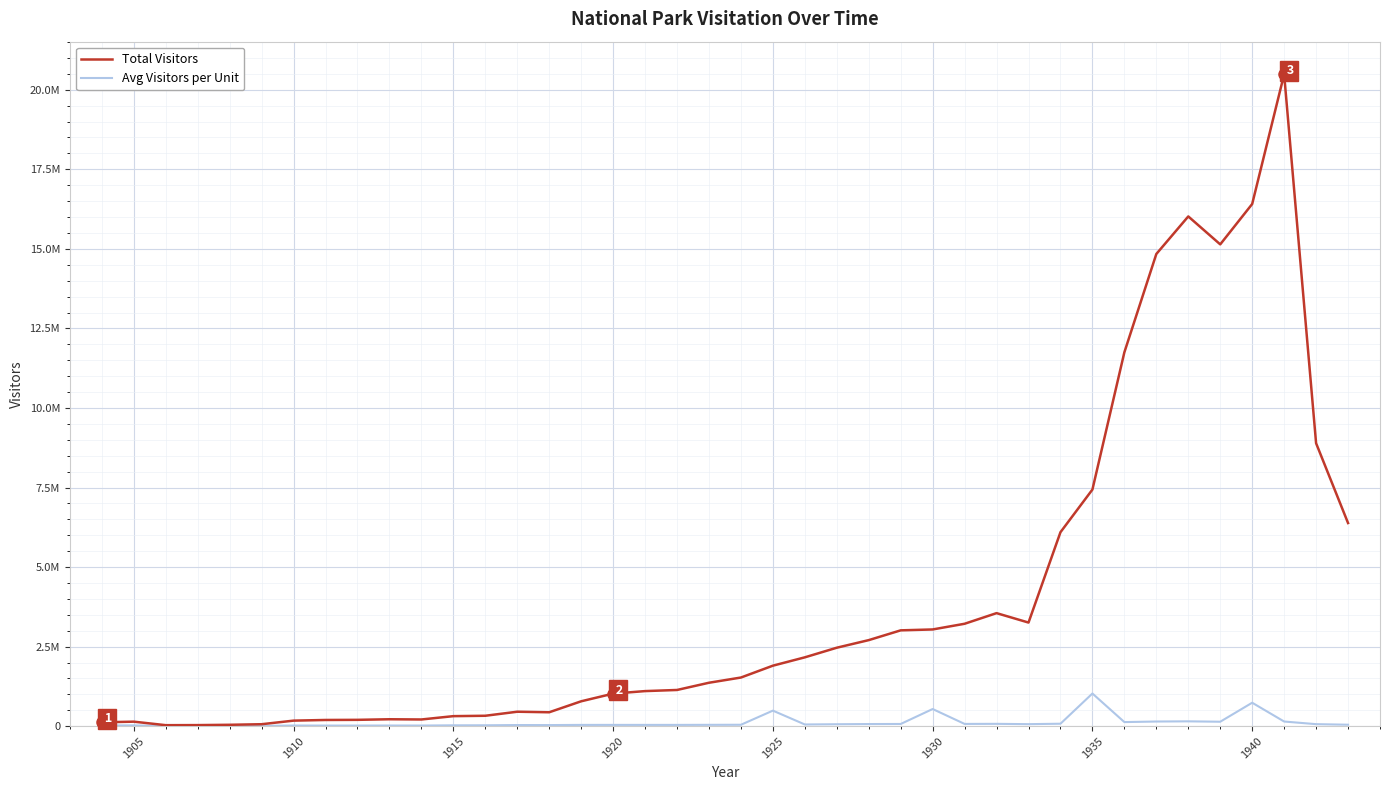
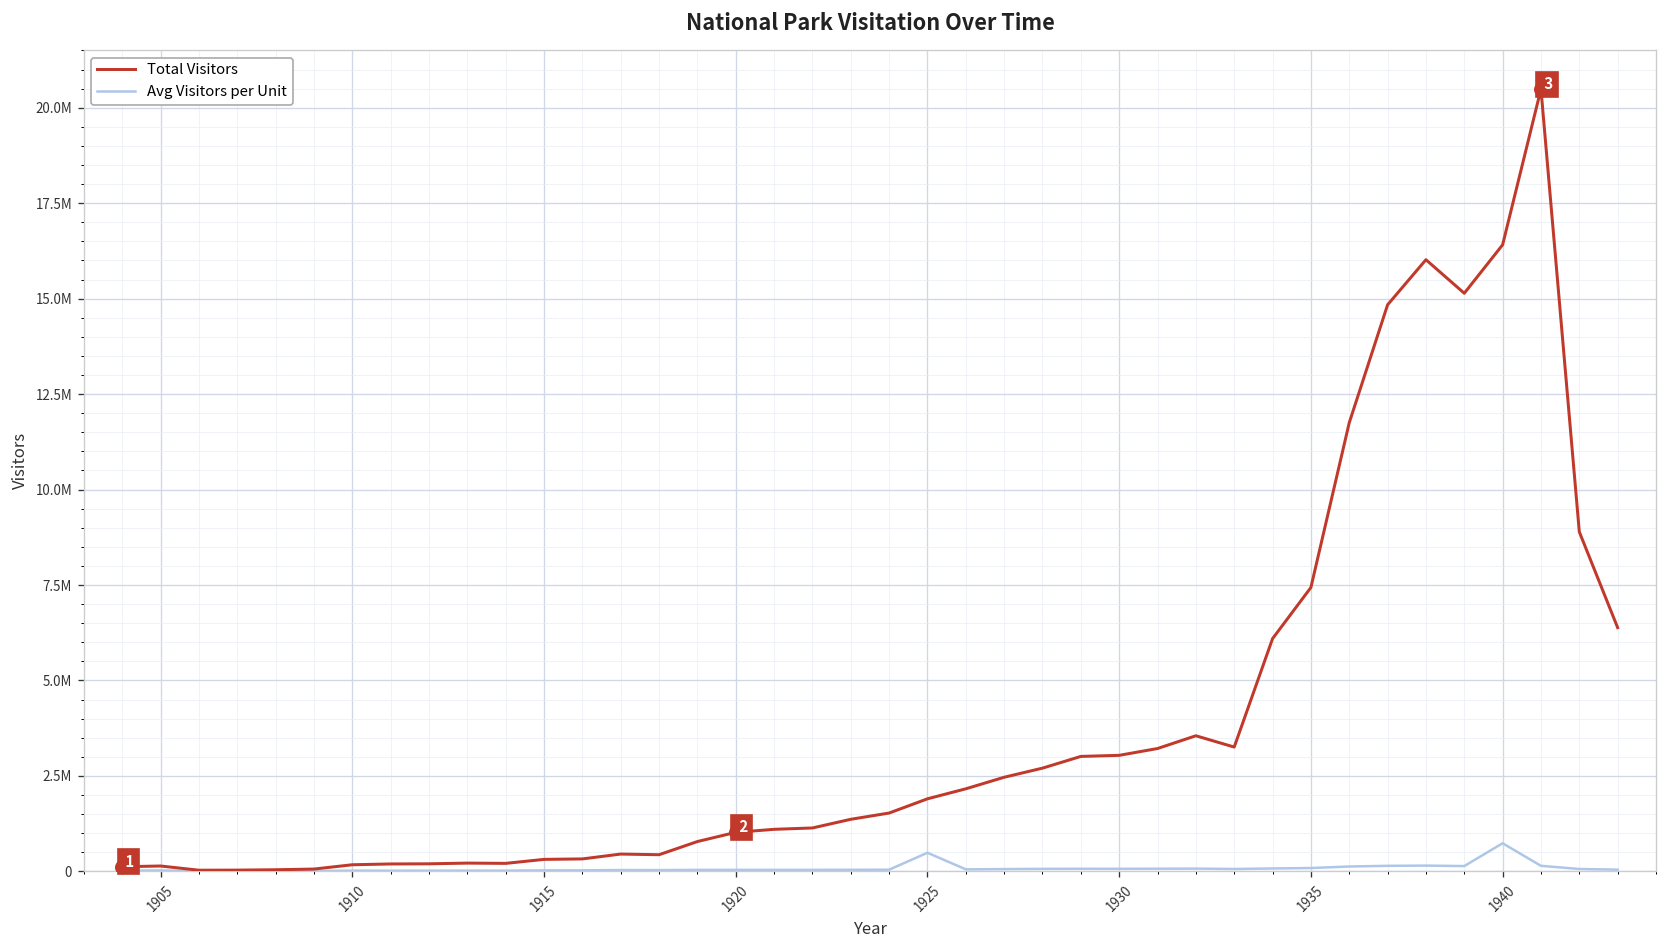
  {
    "Avg Visitors per Unit": {
      "1905": 0,
      "1910": 0,
      "1915": 0,
      "1920": 0,
      "1925": 500000,
-     "1930": 500000,
-     "1935": 1000000,
+     "1930": 100000,
+     "1935": 100000,
      "1940": 700000
    }
  }
